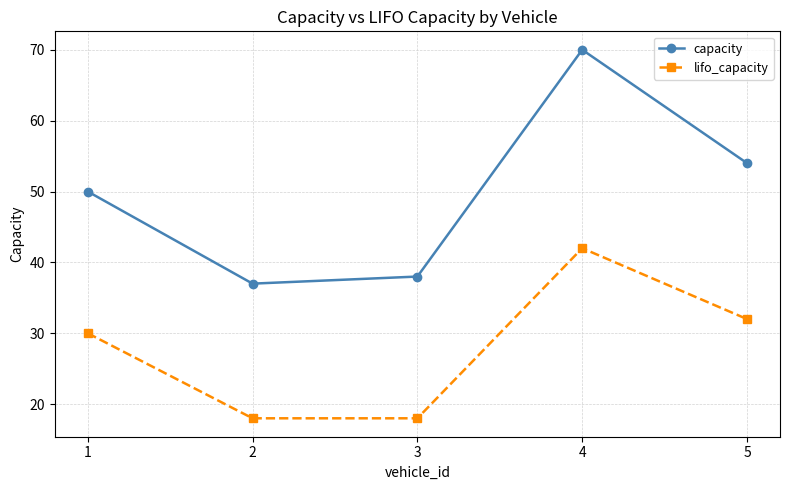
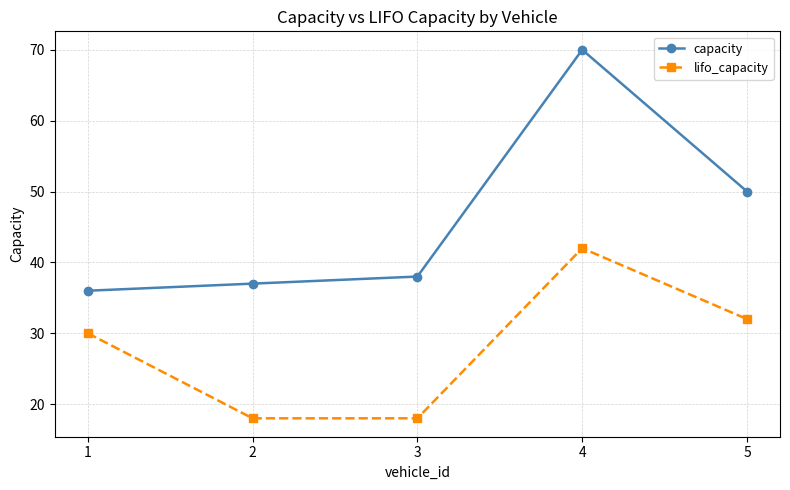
  {
    "capacity": {
-     "1": 50,
+     "1": 36,
      "2": 37,
      "3": 38,
      "4": 70,
-     "5": 54
+     "5": 50
    },
    "lifo_capacity": {
      "1": 30,
      "2": 18,
      "3": 18,
      "4": 42,
      "5": 32
    }
  }
